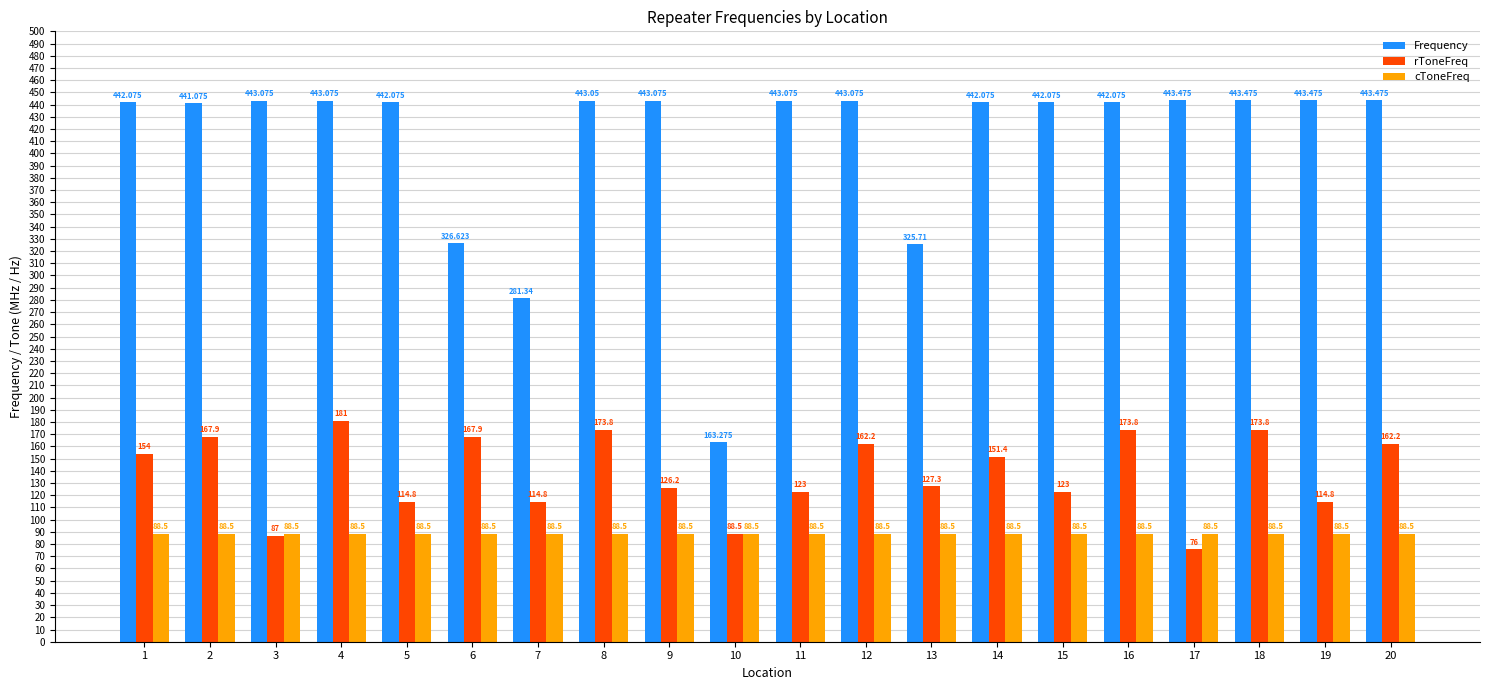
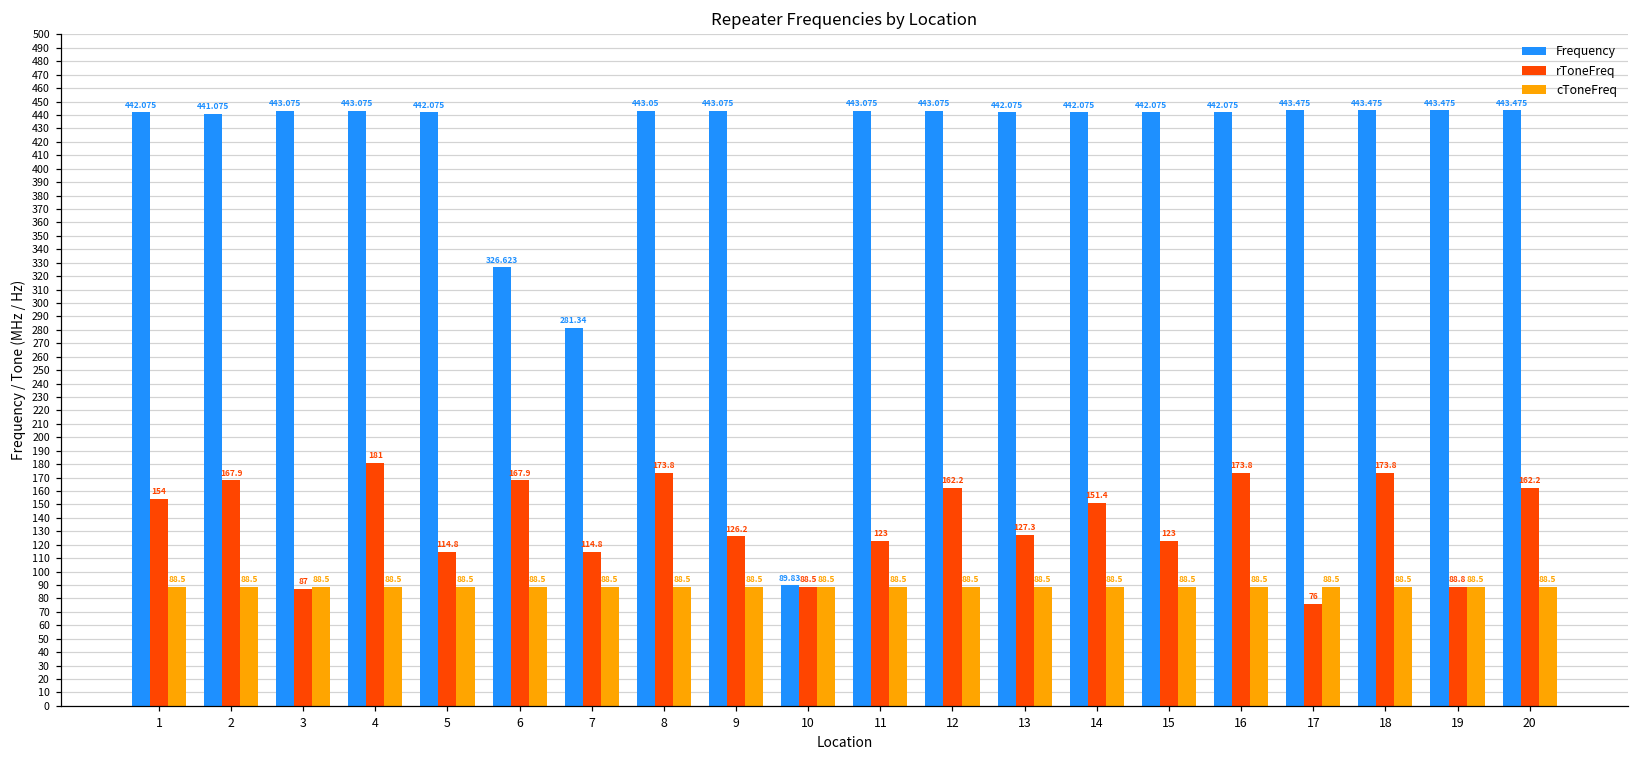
  {
    "Frequency": {
      "1": 442.075,
      "2": 441.075,
      "3": 443.075,
      "4": 443.075,
      "5": 442.075,
      "6": 326.623,
      "7": 281.34,
      "8": 443.05,
      "9": 443.075,
-     "10": 163.275,
+     "10": 89.83,
      "11": 443.075,
      "12": 443.075,
-     "13": 325.71,
+     "13": 442.075,
      "14": 442.075,
      "15": 442.075,
      "16": 442.075,
      "17": 443.475,
      "18": 443.475,
      "19": 443.475,
      "20": 443.475
    },
    "rToneFreq": {
      "1": 154,
      "2": 167.9,
      "3": 87,
      "4": 181,
      "5": 114.8,
      "6": 167.9,
      "7": 114.8,
      "8": 173.8,
      "9": 126.2,
      "10": 88.5,
      "11": 123,
      "12": 162.2,
      "13": 127.3,
      "14": 151.4,
      "15": 123,
      "16": 173.8,
      "17": 76,
      "18": 173.8,
-     "19": 114.8,
+     "19": 88.8,
      "20": 162.2
    },
    "cToneFreq": {
      "1": 88.5,
      "2": 88.5,
      "3": 88.5,
      "4": 88.5,
      "5": 88.5,
      "6": 88.5,
      "7": 88.5,
      "8": 88.5,
      "9": 88.5,
      "10": 88.5,
      "11": 88.5,
      "12": 88.5,
      "13": 88.5,
      "14": 88.5,
      "15": 88.5,
      "16": 88.5,
      "17": 88.5,
      "18": 88.5,
      "19": 88.5,
      "20": 88.5
    }
  }
